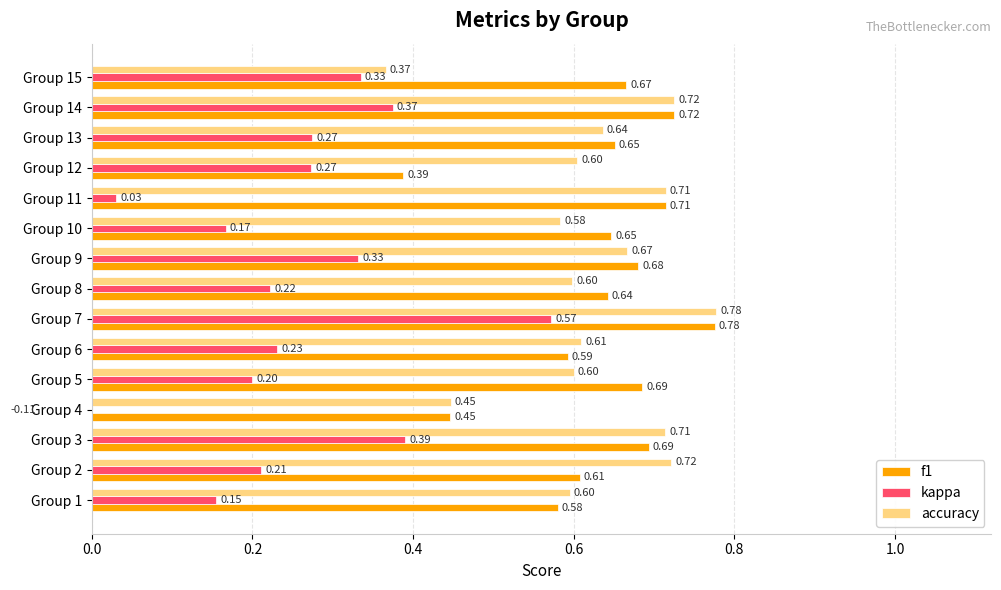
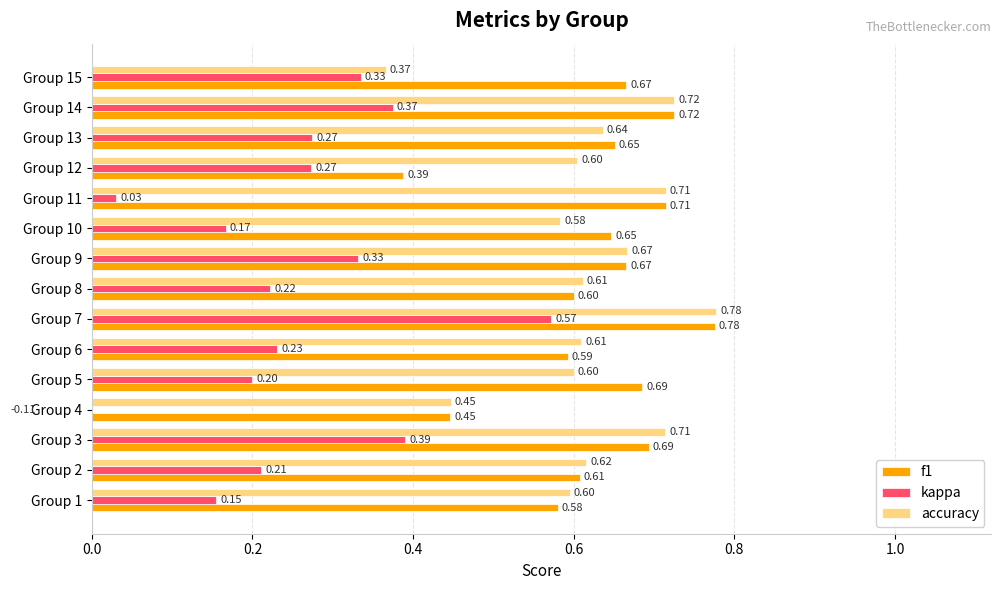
  {
    "f1": {
      "Group 15": 0.67,
      "Group 14": 0.72,
      "Group 13": 0.65,
      "Group 12": 0.39,
      "Group 11": 0.71,
      "Group 10": 0.65,
-     "Group 9": 0.68,
-     "Group 8": 0.64,
+     "Group 9": 0.67,
+     "Group 8": 0.60,
      "Group 7": 0.78,
      "Group 6": 0.59,
      "Group 5": 0.69,
      "Group 4": 0.45,
      "Group 3": 0.69,
      "Group 2": 0.61,
      "Group 1": 0.58
    },
    "kappa": {
      "Group 15": 0.33,
      "Group 14": 0.37,
      "Group 13": 0.27,
      "Group 12": 0.27,
      "Group 11": 0.03,
      "Group 10": 0.17,
      "Group 9": 0.33,
      "Group 8": 0.22,
      "Group 7": 0.57,
      "Group 6": 0.23,
      "Group 5": 0.20,
      "Group 3": 0.39,
      "Group 2": 0.21,
      "Group 1": 0.15
    },
    "accuracy": {
      "Group 15": 0.37,
      "Group 14": 0.72,
      "Group 13": 0.64,
      "Group 12": 0.60,
      "Group 11": 0.71,
      "Group 10": 0.58,
      "Group 9": 0.67,
-     "Group 8": 0.60,
+     "Group 8": 0.61,
      "Group 7": 0.78,
      "Group 6": 0.61,
      "Group 5": 0.60,
      "Group 4": 0.45,
      "Group 3": 0.71,
-     "Group 2": 0.72,
+     "Group 2": 0.62,
      "Group 1": 0.60
    }
  }
